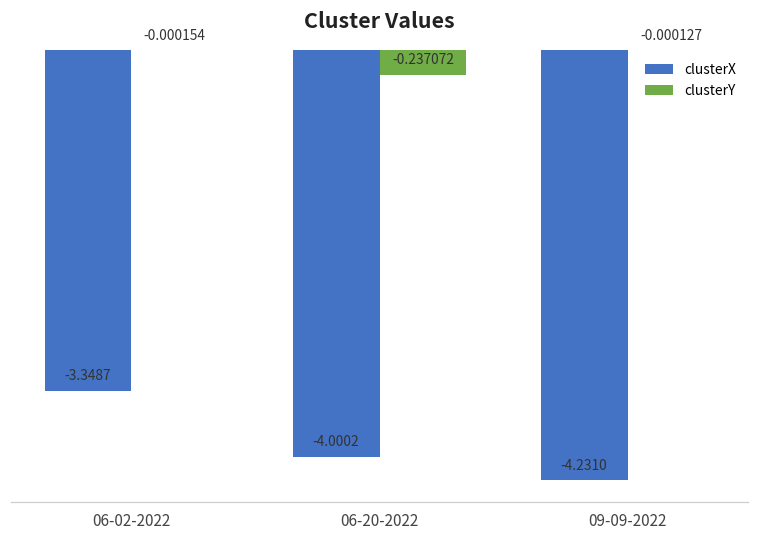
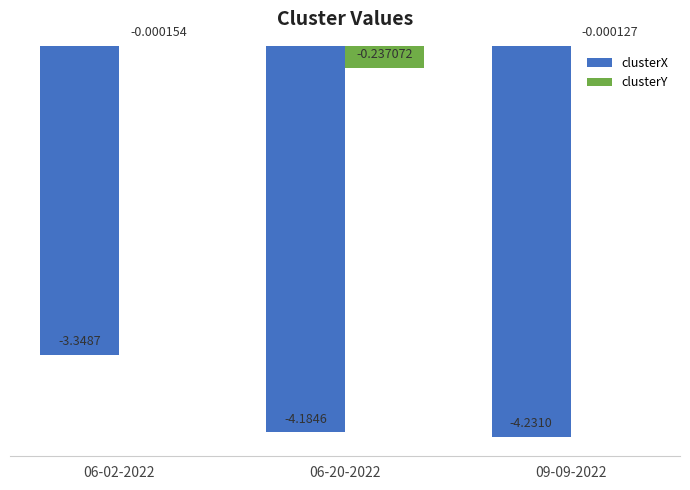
  {
    "clusterX": {
      "06-02-2022": -3.3487,
-     "06-20-2022": -4.0002,
+     "06-20-2022": -4.1846,
      "09-09-2022": -4.2310
    },
    "clusterY": {
      "06-02-2022": -0.000154,
      "06-20-2022": -0.237072,
      "09-09-2022": -0.000127
    }
  }
